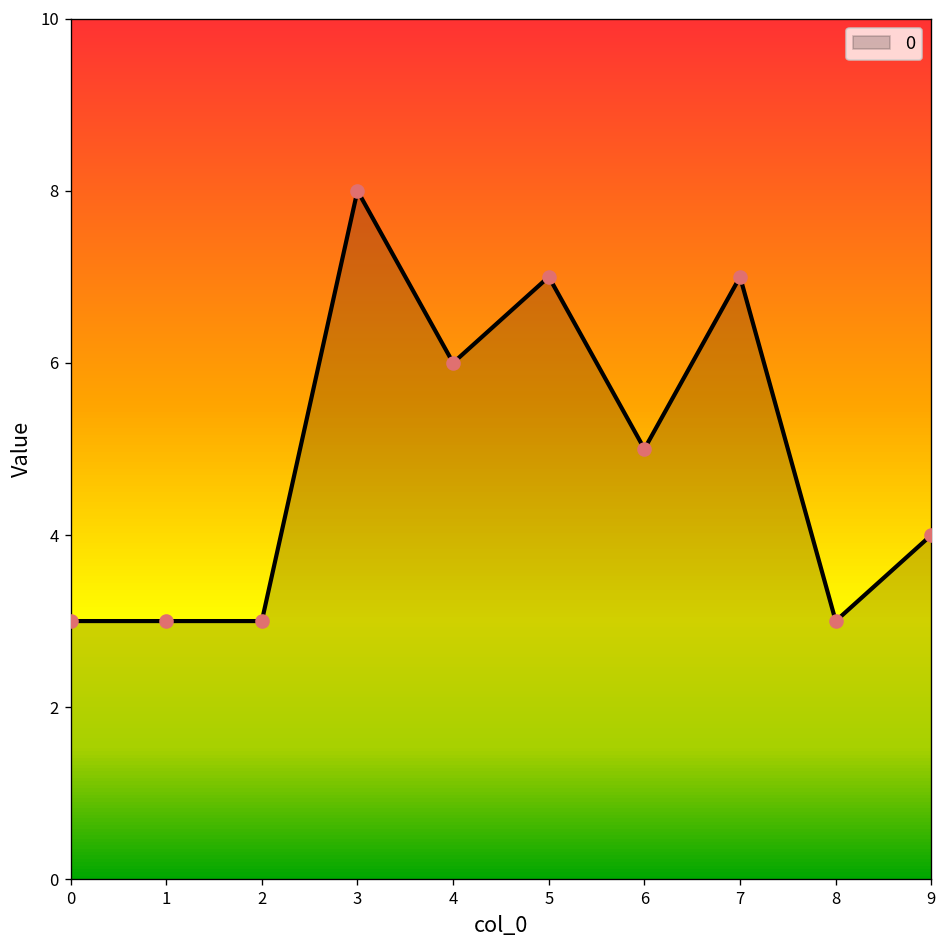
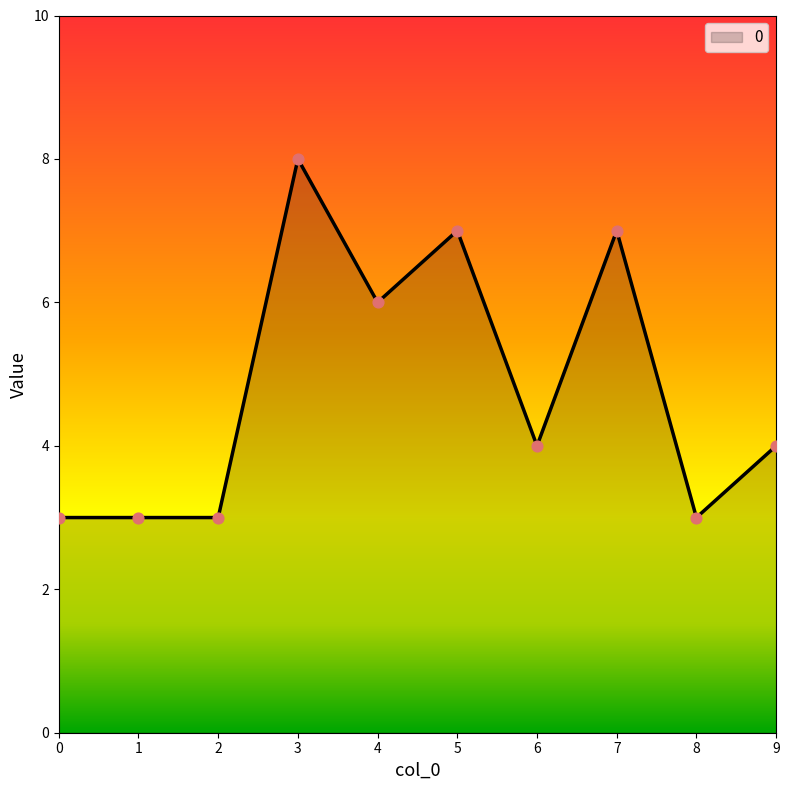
  {
    "0": 3,
    "1": 3,
    "2": 3,
    "3": 8,
    "4": 6,
    "5": 7,
-   "6": 5,
+   "6": 4,
    "7": 7,
    "8": 3,
    "9": 4
  }
